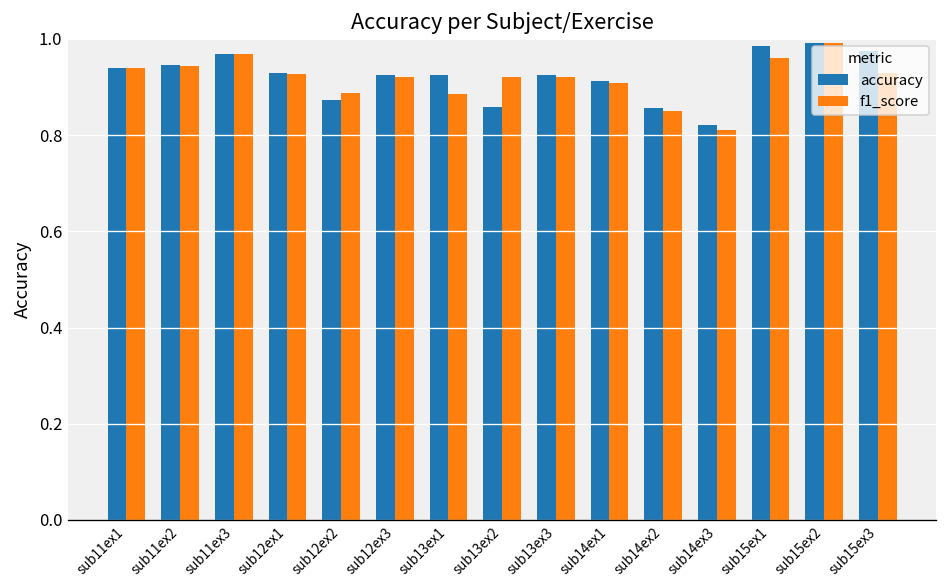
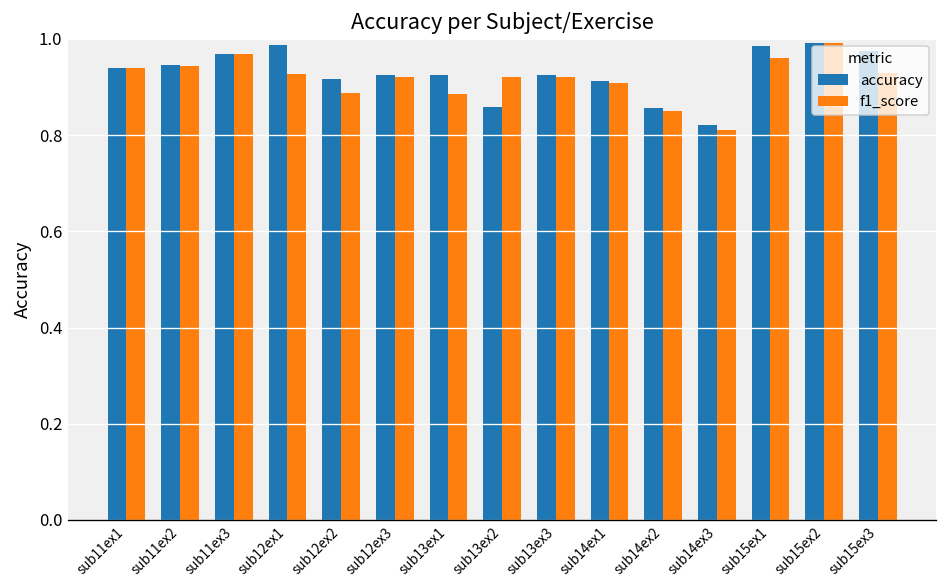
  {
    "accuracy": {
      "sub11ex1": 0.94,
      "sub11ex2": 0.95,
      "sub11ex3": 0.97,
-     "sub12ex1": 0.93,
-     "sub12ex2": 0.87,
+     "sub12ex1": 0.99,
+     "sub12ex2": 0.92,
      "sub12ex3": 0.92,
      "sub13ex1": 0.92,
      "sub13ex2": 0.86,
      "sub13ex3": 0.93,
      "sub14ex1": 0.91,
      "sub14ex2": 0.86,
      "sub14ex3": 0.82,
      "sub15ex1": 0.99,
      "sub15ex2": 0.99
    },
    "f1_score": {
      "sub11ex1": 0.94,
      "sub11ex2": 0.94,
      "sub11ex3": 0.97,
      "sub12ex1": 0.93,
      "sub12ex2": 0.89,
      "sub12ex3": 0.92,
      "sub13ex1": 0.89,
      "sub13ex2": 0.92,
      "sub13ex3": 0.92,
      "sub14ex1": 0.91,
      "sub14ex2": 0.85,
      "sub14ex3": 0.81,
      "sub15ex1": 0.96,
      "sub15ex2": 0.99
    }
  }
